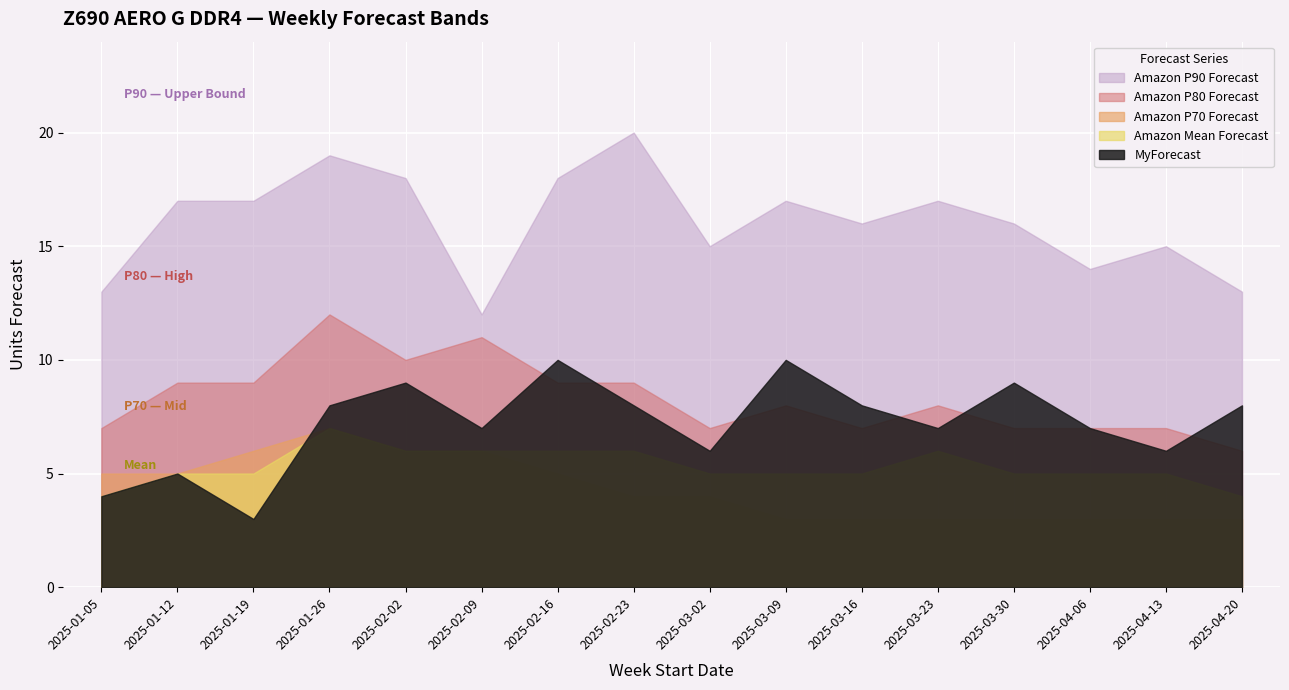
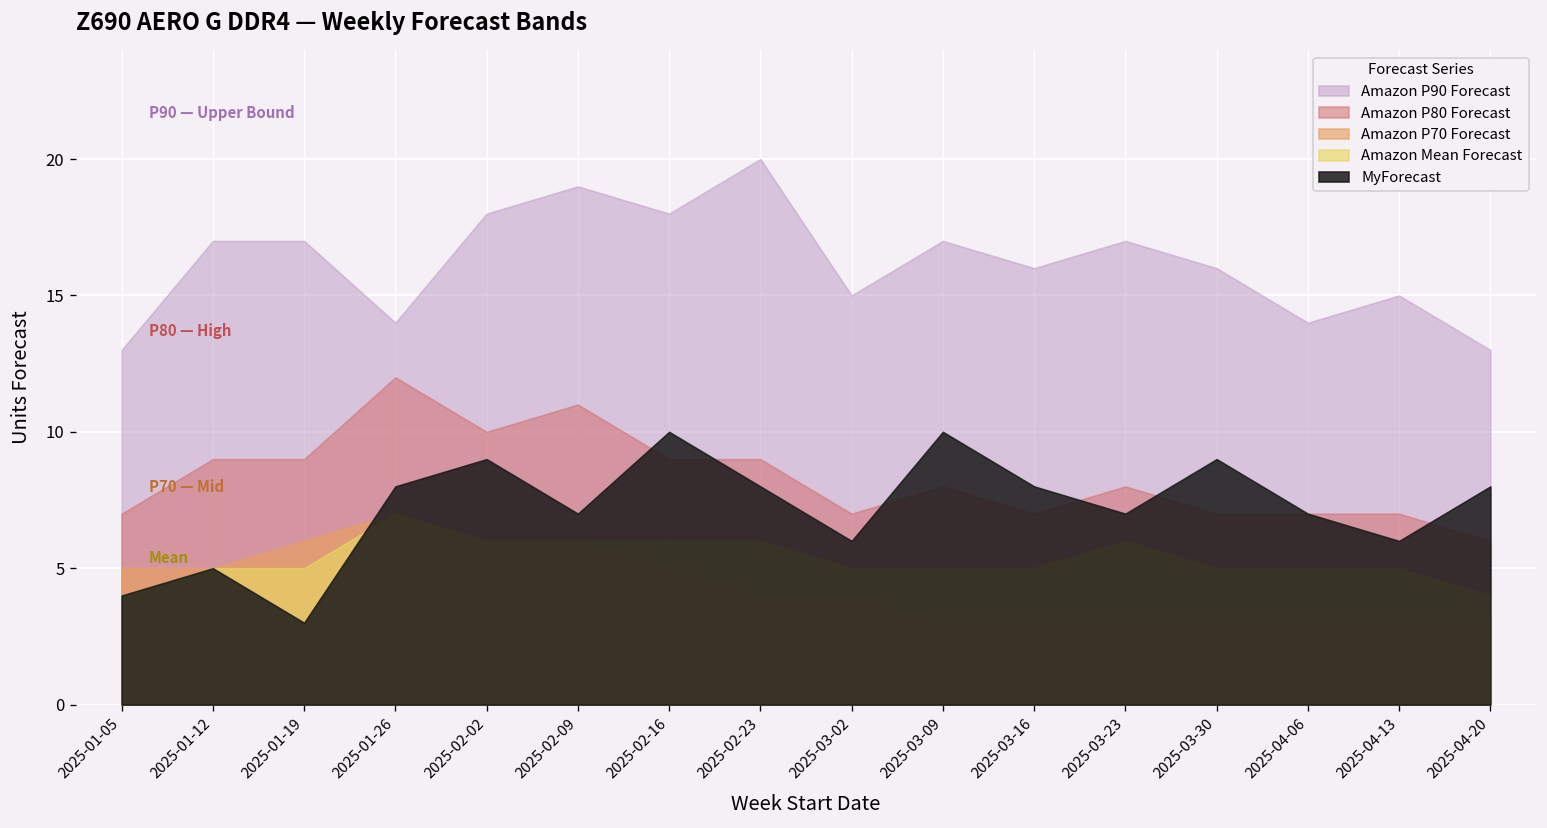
  {
    "Amazon P90 Forecast": {
      "2025-01-05": 13,
      "2025-01-12": 17,
      "2025-01-19": 17,
-     "2025-01-26": 19,
+     "2025-01-26": 14,
      "2025-02-02": 18,
-     "2025-02-09": 12,
+     "2025-02-09": 19,
      "2025-02-16": 18,
      "2025-02-23": 20,
      "2025-03-02": 15,
      "2025-03-09": 17,
      "2025-03-16": 16,
      "2025-03-23": 17,
      "2025-03-30": 16,
      "2025-04-06": 14,
      "2025-04-13": 15,
      "2025-04-20": 13
    },
    "MyForecast": {
      "2025-01-19": 3,
      "2025-01-26": 8,
      "2025-02-02": 9,
      "2025-02-09": 7,
      "2025-02-16": 10,
      "2025-02-23": 8,
      "2025-03-02": 6,
      "2025-03-09": 10,
      "2025-03-16": 8,
      "2025-03-23": 7,
      "2025-03-30": 9,
      "2025-04-13": 6,
      "2025-04-20": 8
    }
  }
